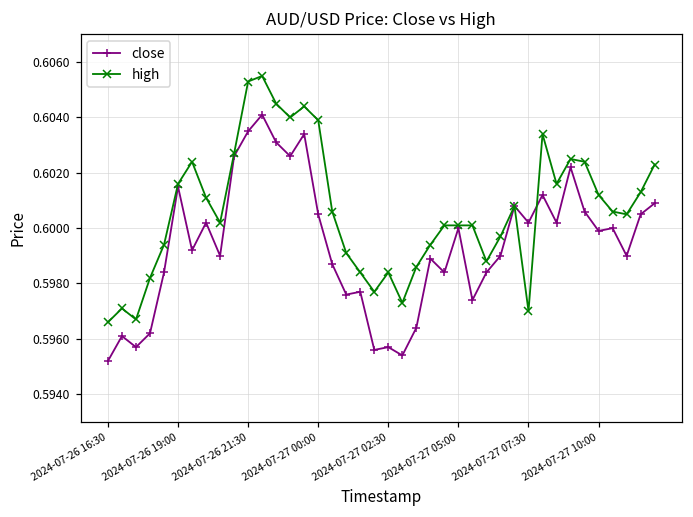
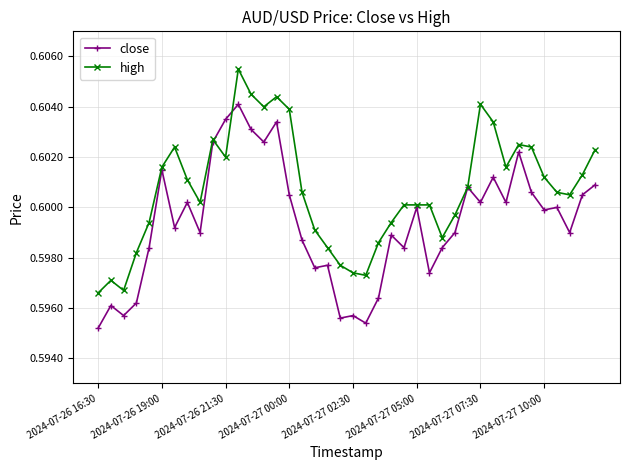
  {
    "close": {
      "2024-07-26 16:30": 0.5952,
      "2024-07-26 21:30": 0.6035,
      "2024-07-27 00:00": 0.6005,
      "2024-07-27 02:30": 0.5957,
      "2024-07-27 07:30": 0.6002,
      "2024-07-27 10:00": 0.5999
    },
    "high": {
      "2024-07-26 16:30": 0.5966,
-     "2024-07-26 21:30": 0.6053,
+     "2024-07-26 21:30": 0.6020,
      "2024-07-27 00:00": 0.6039,
-     "2024-07-27 02:30": 0.5984,
-     "2024-07-27 07:30": 0.5970,
+     "2024-07-27 02:30": 0.5974,
+     "2024-07-27 07:30": 0.6041,
      "2024-07-27 10:00": 0.6012
    }
  }
